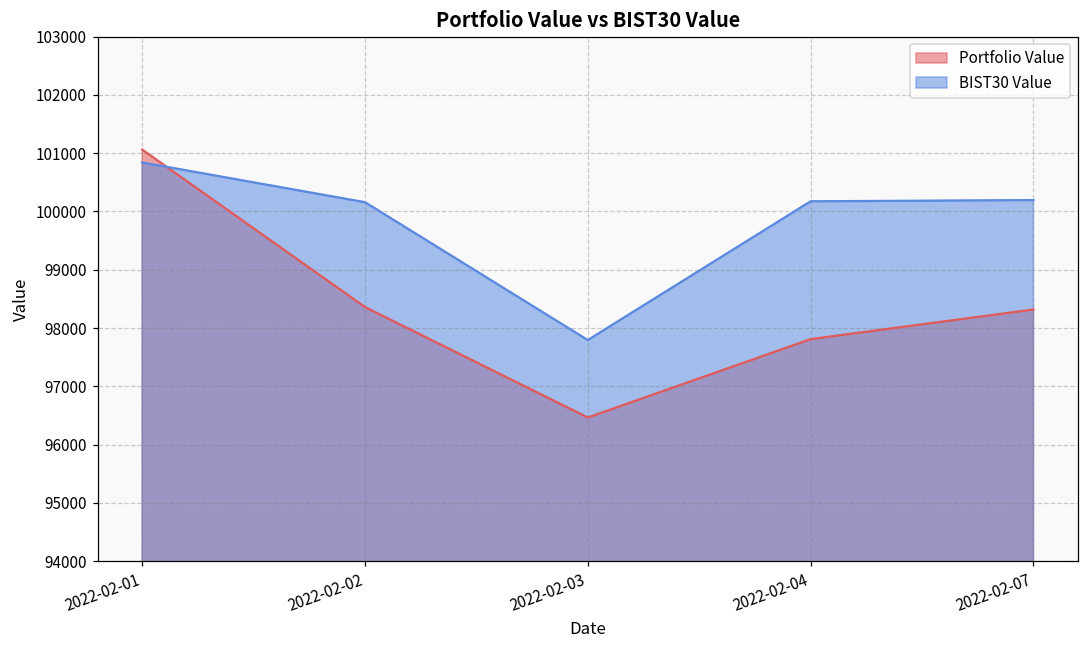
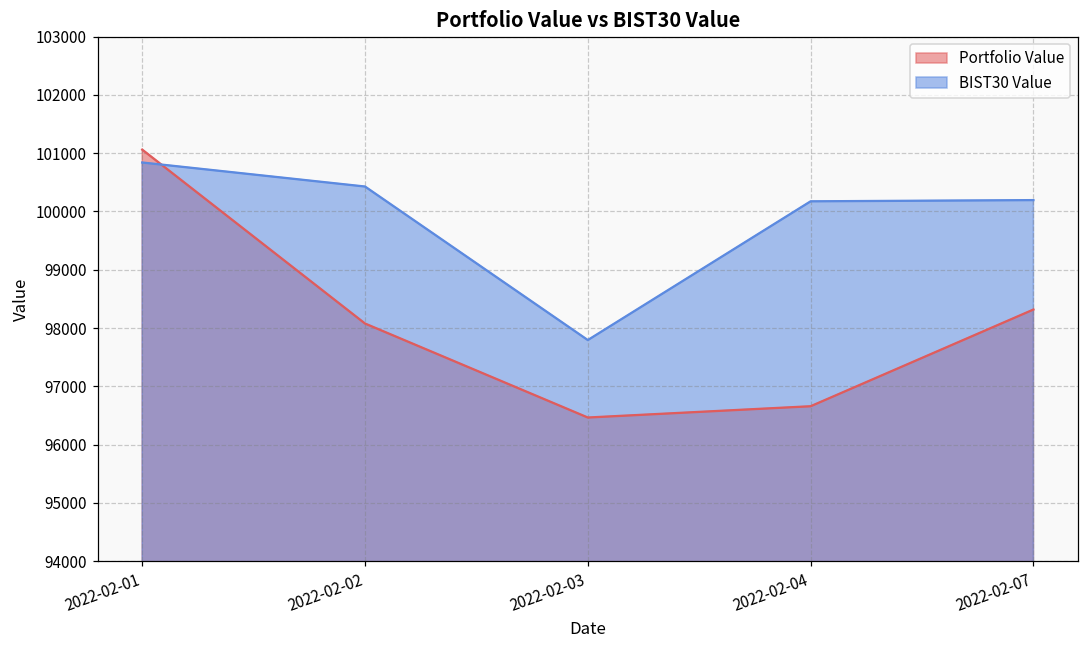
  {
    "Portfolio Value": {
      "2022-02-01": 101100,
-     "2022-02-02": 98400,
+     "2022-02-02": 98100,
      "2022-02-03": 96500,
-     "2022-02-04": 97800,
+     "2022-02-04": 96700,
      "2022-02-07": 98300
    },
    "BIST30 Value": {
      "2022-02-01": 100800,
-     "2022-02-02": 100200,
+     "2022-02-02": 100400,
      "2022-02-03": 97800,
      "2022-02-04": 100200,
      "2022-02-07": 100200
    }
  }
